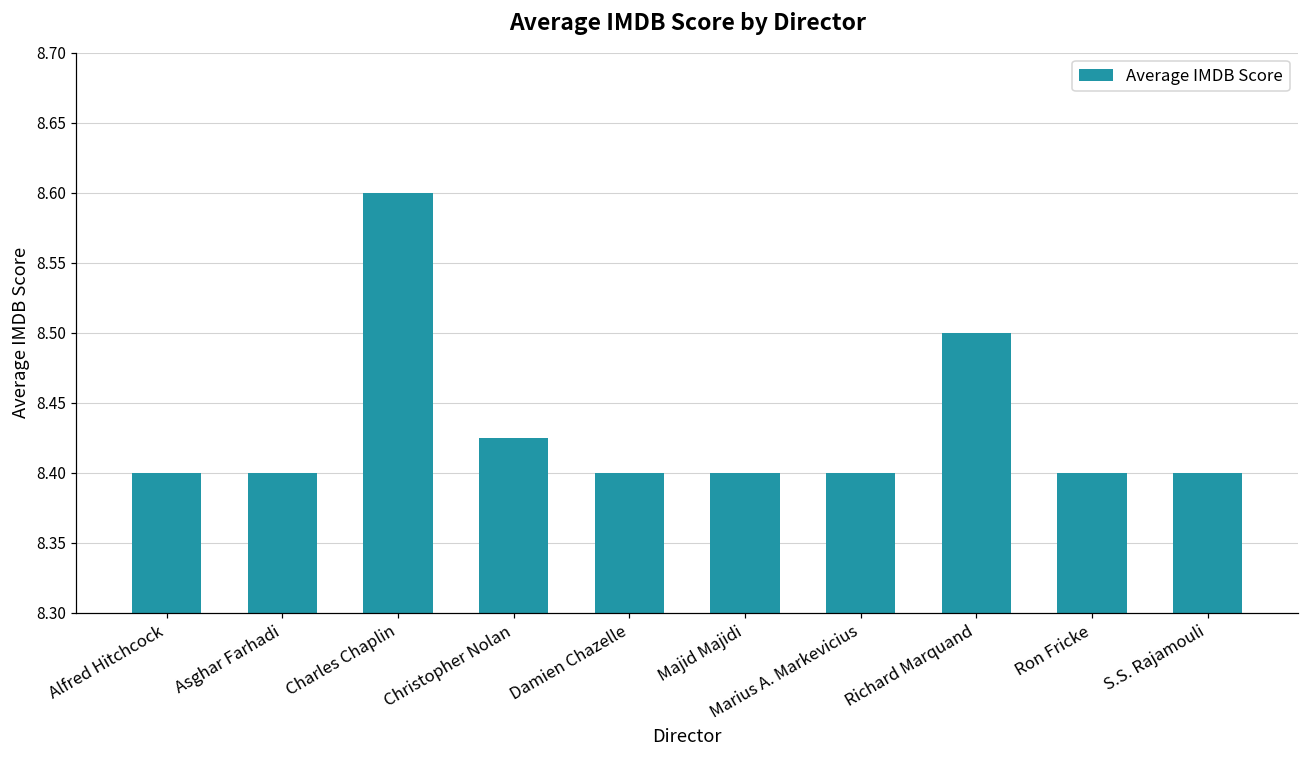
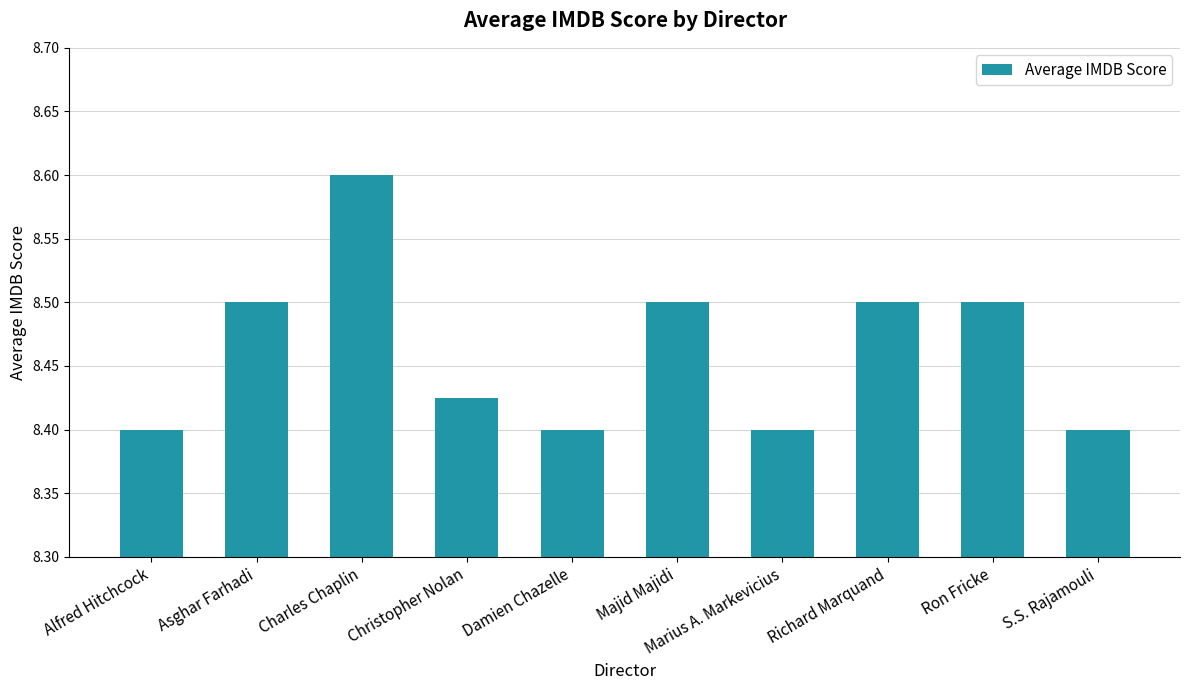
  {
    "Alfred Hitchcock": 8.4,
-   "Asghar Farhadi": 8.4,
+   "Asghar Farhadi": 8.5,
    "Charles Chaplin": 8.6,
    "Christopher Nolan": 8.425,
    "Damien Chazelle": 8.4,
-   "Majid Majidi": 8.4,
+   "Majid Majidi": 8.5,
    "Marius A. Markevicius": 8.4,
    "Richard Marquand": 8.5,
-   "Ron Fricke": 8.4,
+   "Ron Fricke": 8.5,
    "S.S. Rajamouli": 8.4
  }
